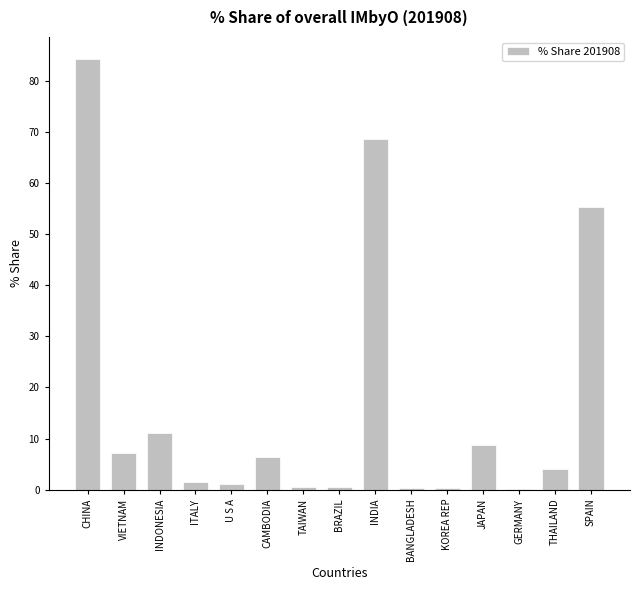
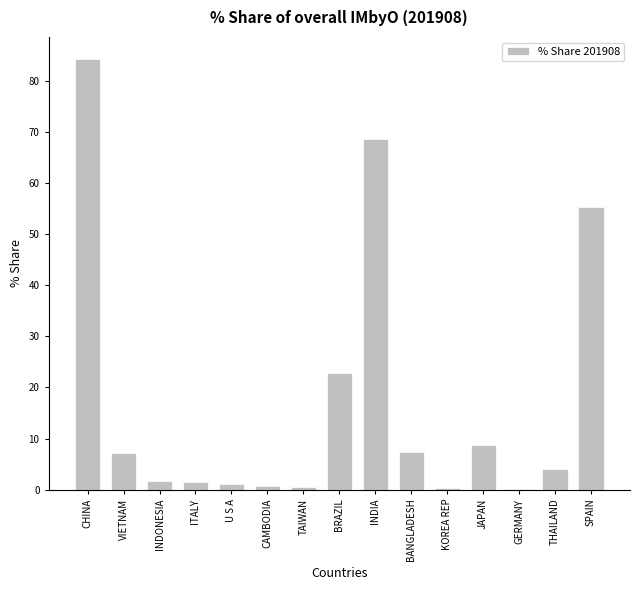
  {
    "CHINA": 84,
    "VIETNAM": 7,
-   "INDONESIA": 11,
+   "INDONESIA": 2,
    "ITALY": 2,
    "U S A": 1,
-   "CAMBODIA": 6,
+   "CAMBODIA": 1,
    "TAIWAN": 1,
-   "BRAZIL": 1,
+   "BRAZIL": 23,
    "INDIA": 69,
-   "BANGLADESH": 0,
+   "BANGLADESH": 7,
    "JAPAN": 9,
    "THAILAND": 4,
    "SPAIN": 55
  }
